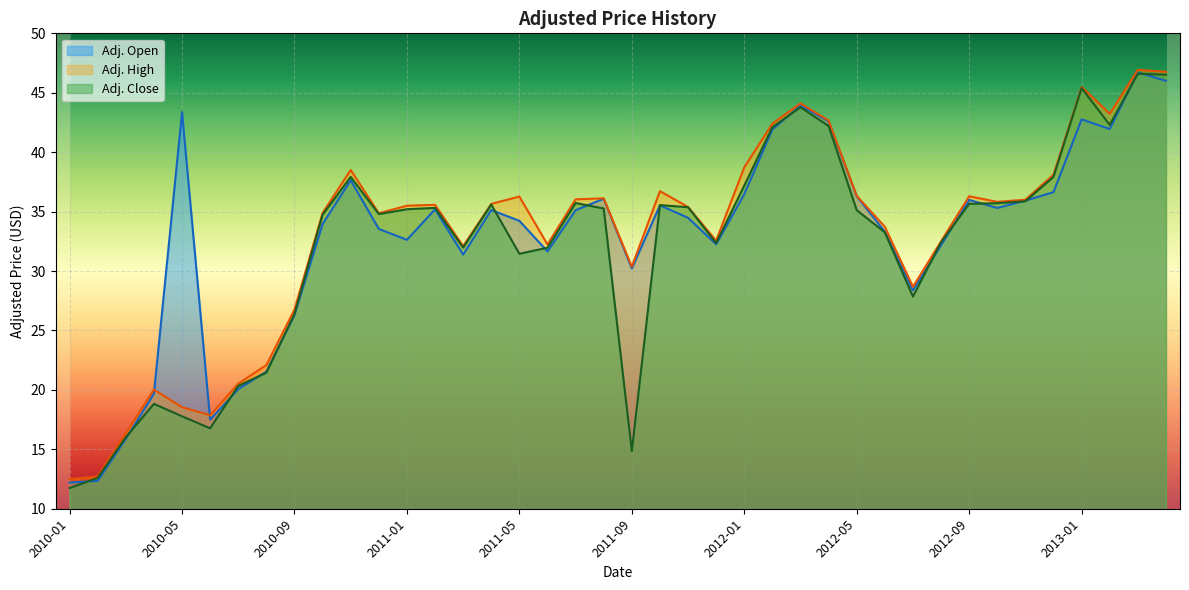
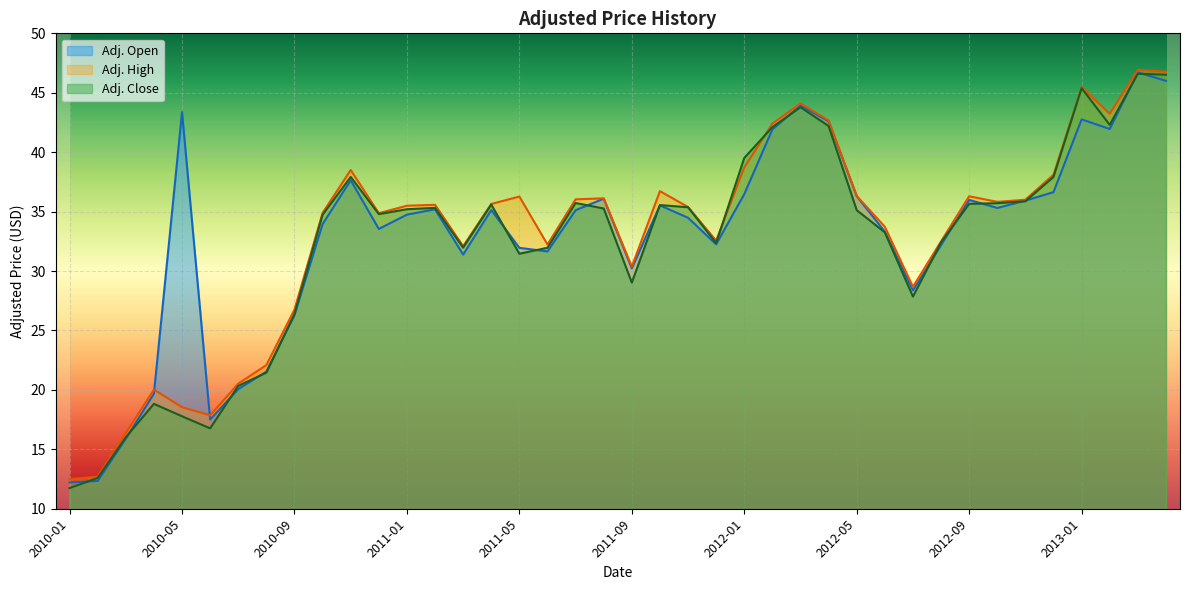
  {
    "Adj. Open": {
      "2010-01": 12.2,
      "2010-05": 43.4,
-     "2011-01": 32.6,
-     "2011-05": 34.2,
+     "2011-01": 34.7,
+     "2011-05": 32.0,
      "2012-01": 36.5,
      "2012-09": 36.0,
      "2013-01": 42.8
    },
    "Adj. High": {
      "2010-01": 12.5,
      "2010-05": 18.5,
      "2010-09": 26.8,
      "2011-01": 35.5,
      "2011-05": 36.3,
      "2012-01": 38.7,
      "2012-09": 36.3
    },
    "Adj. Close": {
      "2010-01": 11.7,
      "2010-05": 17.8,
      "2011-01": 35.2,
      "2011-05": 31.5,
-     "2011-09": 14.9,
-     "2012-01": 37.2,
+     "2011-09": 29.0,
+     "2012-01": 39.5,
      "2012-05": 35.1,
      "2012-09": 35.7
    }
  }
